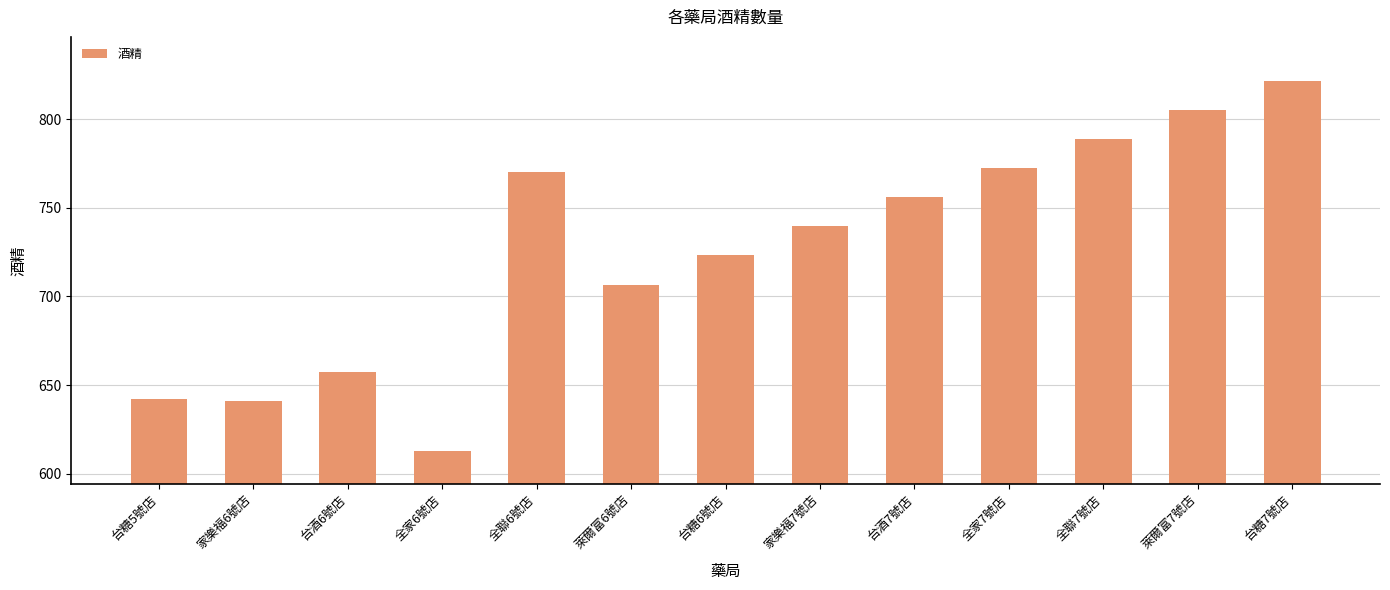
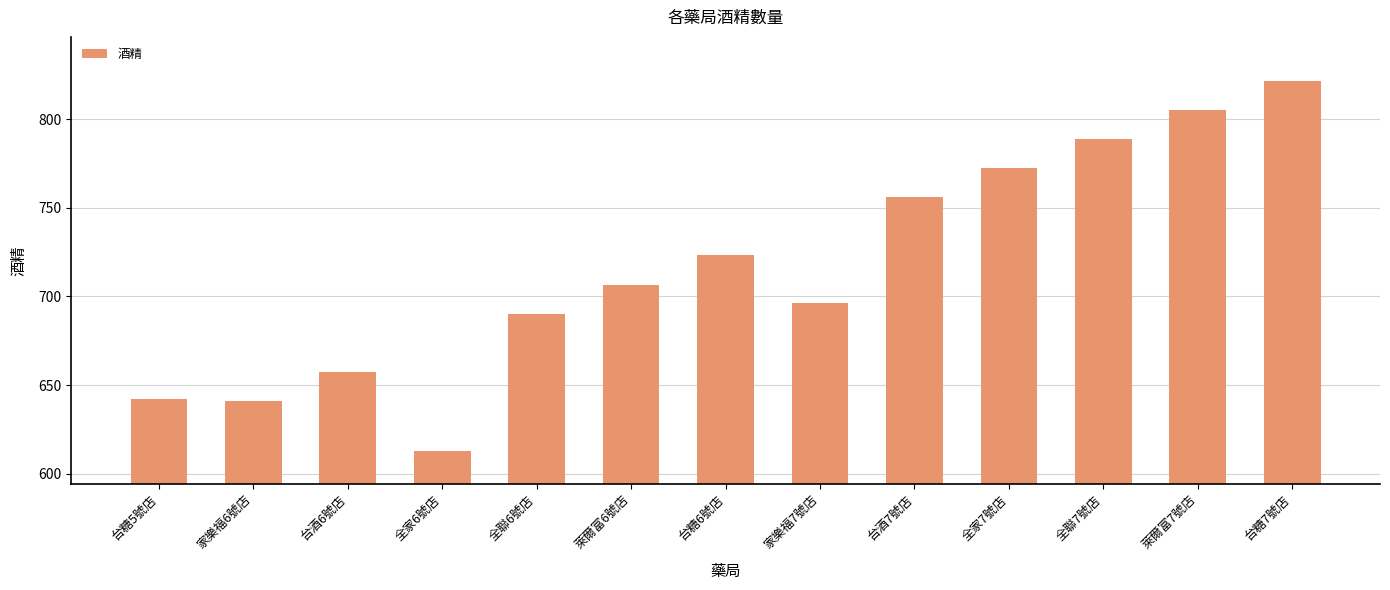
  {
    "台糖5號店": 642,
    "家樂福6號店": 641,
    "台酒6號店": 657,
    "全家6號店": 613,
-   "全聯6號店": 770,
+   "全聯6號店": 690,
    "萊爾富6號店": 707,
    "台糖6號店": 723,
-   "家樂福7號店": 740,
+   "家樂福7號店": 696,
    "台酒7號店": 756,
    "全家7號店": 772,
    "全聯7號店": 789,
    "萊爾富7號店": 805,
    "台糖7號店": 822
  }
